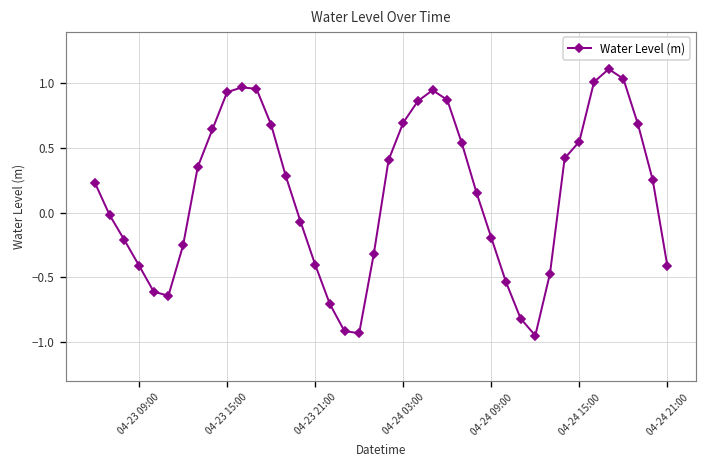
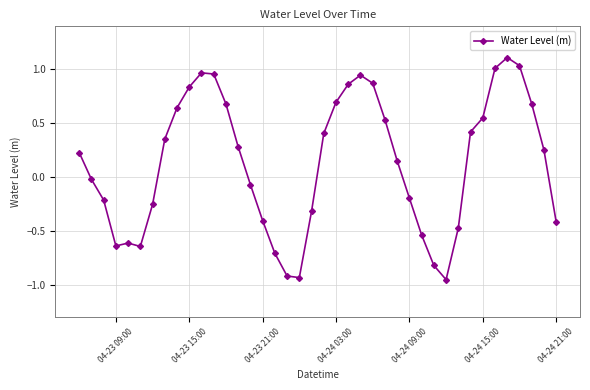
  {
-   "04-23 09:00": -0.41,
-   "04-23 15:00": 0.93,
+   "04-23 09:00": -0.64,
+   "04-23 15:00": 0.84,
    "04-23 21:00": -0.40,
    "04-24 03:00": 0.70,
    "04-24 09:00": -0.19,
    "04-24 15:00": 0.55,
    "04-24 21:00": -0.41
  }
